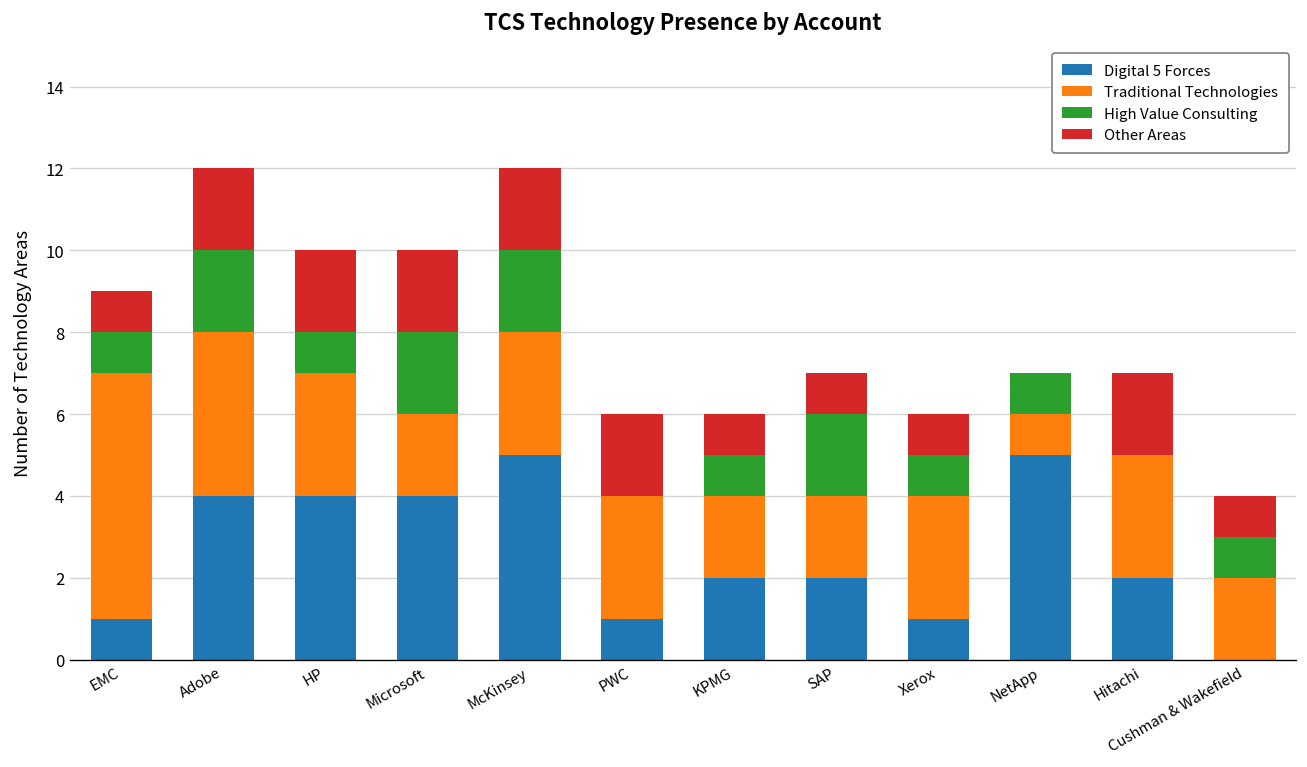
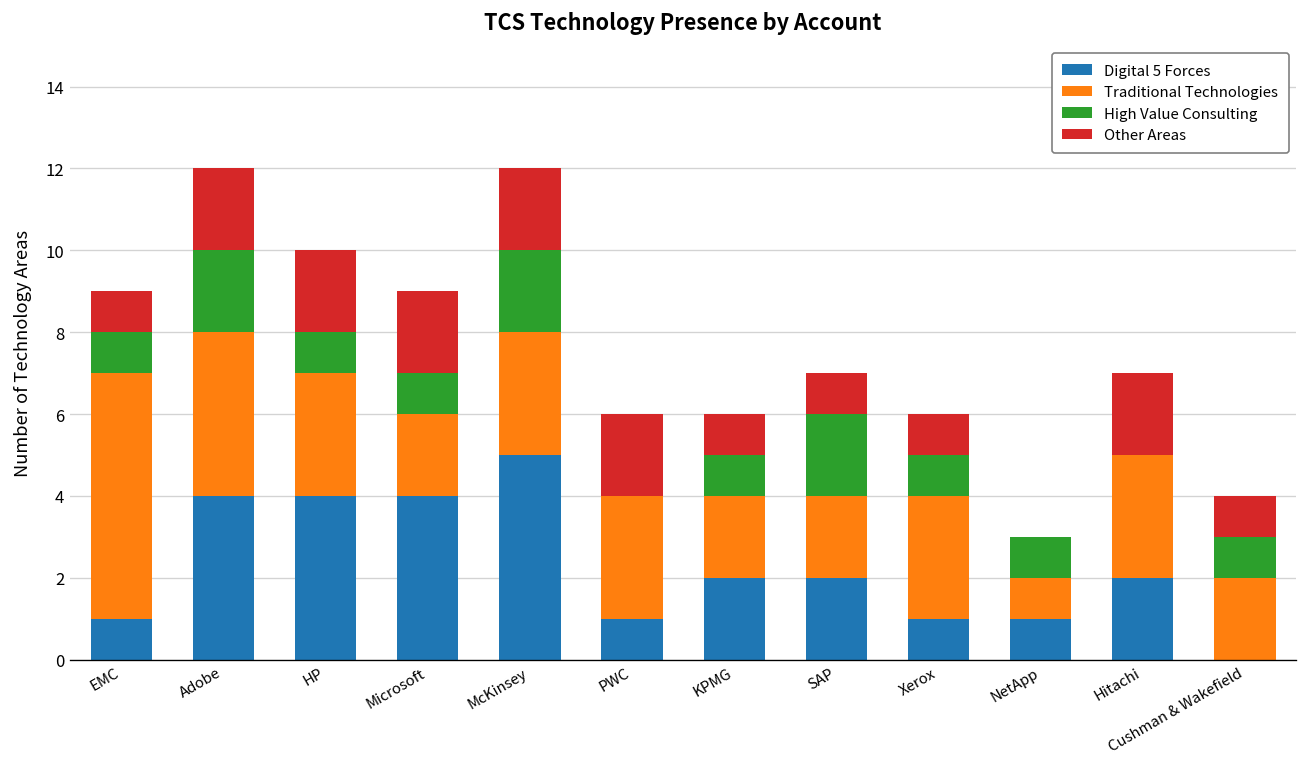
  {
    "Digital 5 Forces": {
      "EMC": 1,
      "Adobe": 4,
      "HP": 4,
      "Microsoft": 4,
      "McKinsey": 5,
      "PWC": 1,
      "KPMG": 2,
      "SAP": 2,
      "Xerox": 1,
-     "NetApp": 5,
+     "NetApp": 1,
      "Hitachi": 2,
      "Cushman & Wakefield": 0
    },
    "Traditional Technologies": {
      "EMC": 6,
      "Adobe": 4,
      "HP": 3,
      "Microsoft": 2,
      "McKinsey": 3,
      "PWC": 3,
      "KPMG": 2,
      "SAP": 2,
      "Xerox": 3,
      "NetApp": 1,
      "Hitachi": 3,
      "Cushman & Wakefield": 2
    },
    "High Value Consulting": {
      "EMC": 1,
      "Adobe": 2,
      "HP": 1,
-     "Microsoft": 2,
+     "Microsoft": 1,
      "McKinsey": 2,
      "PWC": 0,
      "KPMG": 1,
      "SAP": 2,
      "Xerox": 1,
      "NetApp": 1,
      "Hitachi": 0,
      "Cushman & Wakefield": 1
    },
    "Other Areas": {
      "EMC": 1,
      "Adobe": 2,
      "HP": 2,
      "Microsoft": 2,
      "McKinsey": 2,
      "PWC": 2,
      "KPMG": 1,
      "SAP": 1,
      "Xerox": 1,
      "NetApp": 0,
      "Hitachi": 2,
      "Cushman & Wakefield": 1
    }
  }
